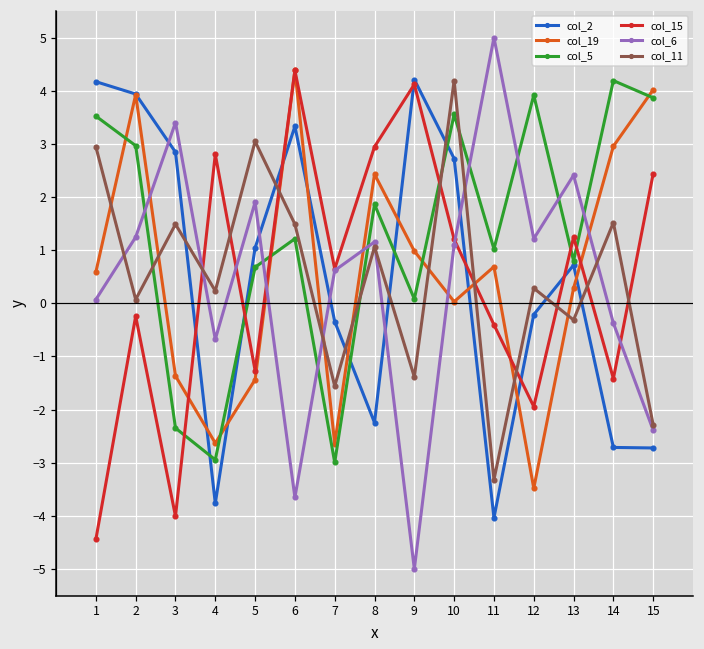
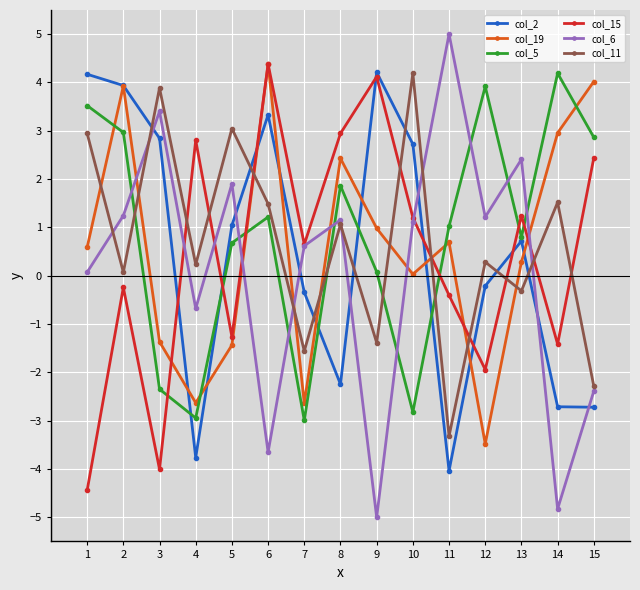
  {
    "col_2": {
      "1": 4.2,
      "3": 2.8,
      "4": -3.8,
      "5": 1.0,
      "6": 3.3,
      "7": -0.3,
      "8": -2.2,
      "9": 4.2,
      "10": 2.7,
      "11": -4.0,
      "12": -0.2,
      "13": 0.7,
      "14": -2.7,
      "15": -2.7
    },
    "col_5": {
      "1": 3.5,
      "2": 3.0,
      "3": -2.3,
      "4": -2.9,
      "5": 0.7,
      "6": 1.2,
      "7": -3.0,
      "8": 1.9,
      "9": 0.1,
-     "10": 3.6,
+     "10": -2.8,
      "11": 1.0,
      "12": 3.9,
      "13": 0.8,
      "14": 4.2,
-     "15": 3.9
+     "15": 2.9
    },
    "col_6": {
      "1": 0.1,
      "2": 1.2,
      "3": 3.4,
      "4": -0.7,
      "5": 1.9,
      "6": -3.7,
      "8": 1.2,
      "9": -5.0,
      "10": 1.1,
      "11": 5.0,
      "12": 1.2,
      "13": 2.4,
-     "14": -0.4,
+     "14": -4.8,
      "15": -2.4
    },
    "col_11": {
      "1": 2.9,
      "2": 0.1,
-     "3": 1.5,
+     "3": 3.9,
      "4": 0.2,
      "5": 3.0,
      "6": 1.5,
      "7": -1.6,
      "8": 1.1,
      "9": -1.4,
      "10": 4.2,
      "11": -3.3,
      "12": 0.3,
      "13": -0.3,
      "14": 1.5,
      "15": -2.3
    }
  }
